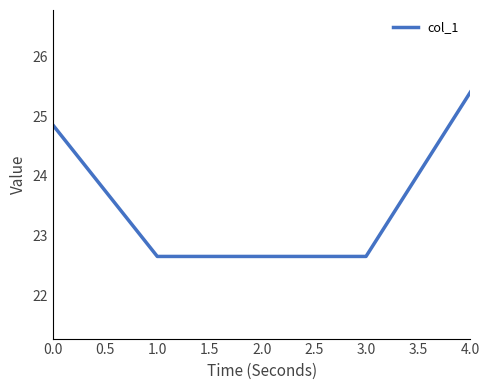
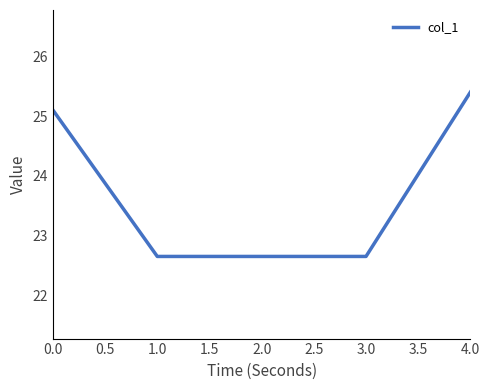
  {
-   "0.0": 24.9,
+   "0.0": 25.1,
    "1.0": 22.7,
    "2.0": 22.7,
    "3.0": 22.7,
    "4.0": 25.4
  }
